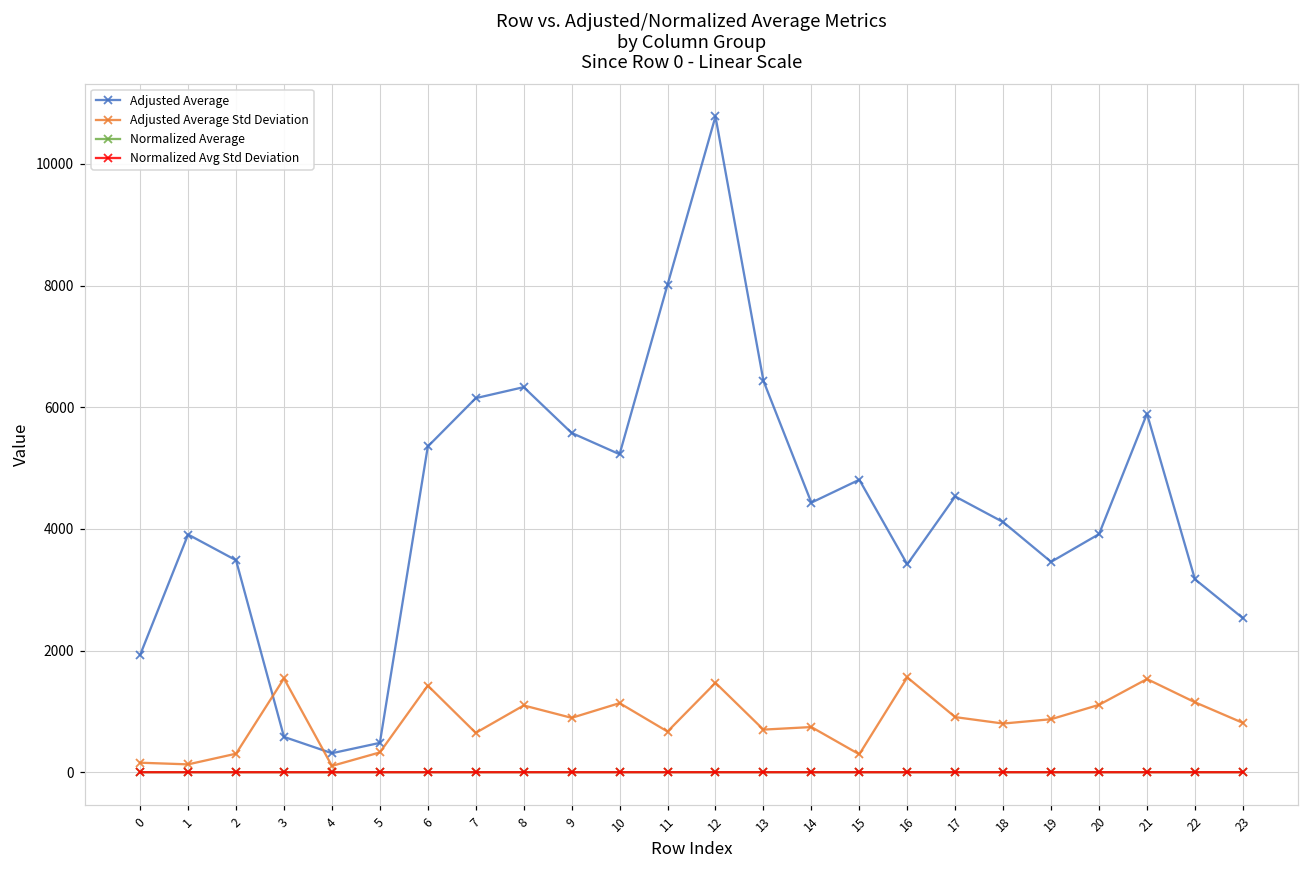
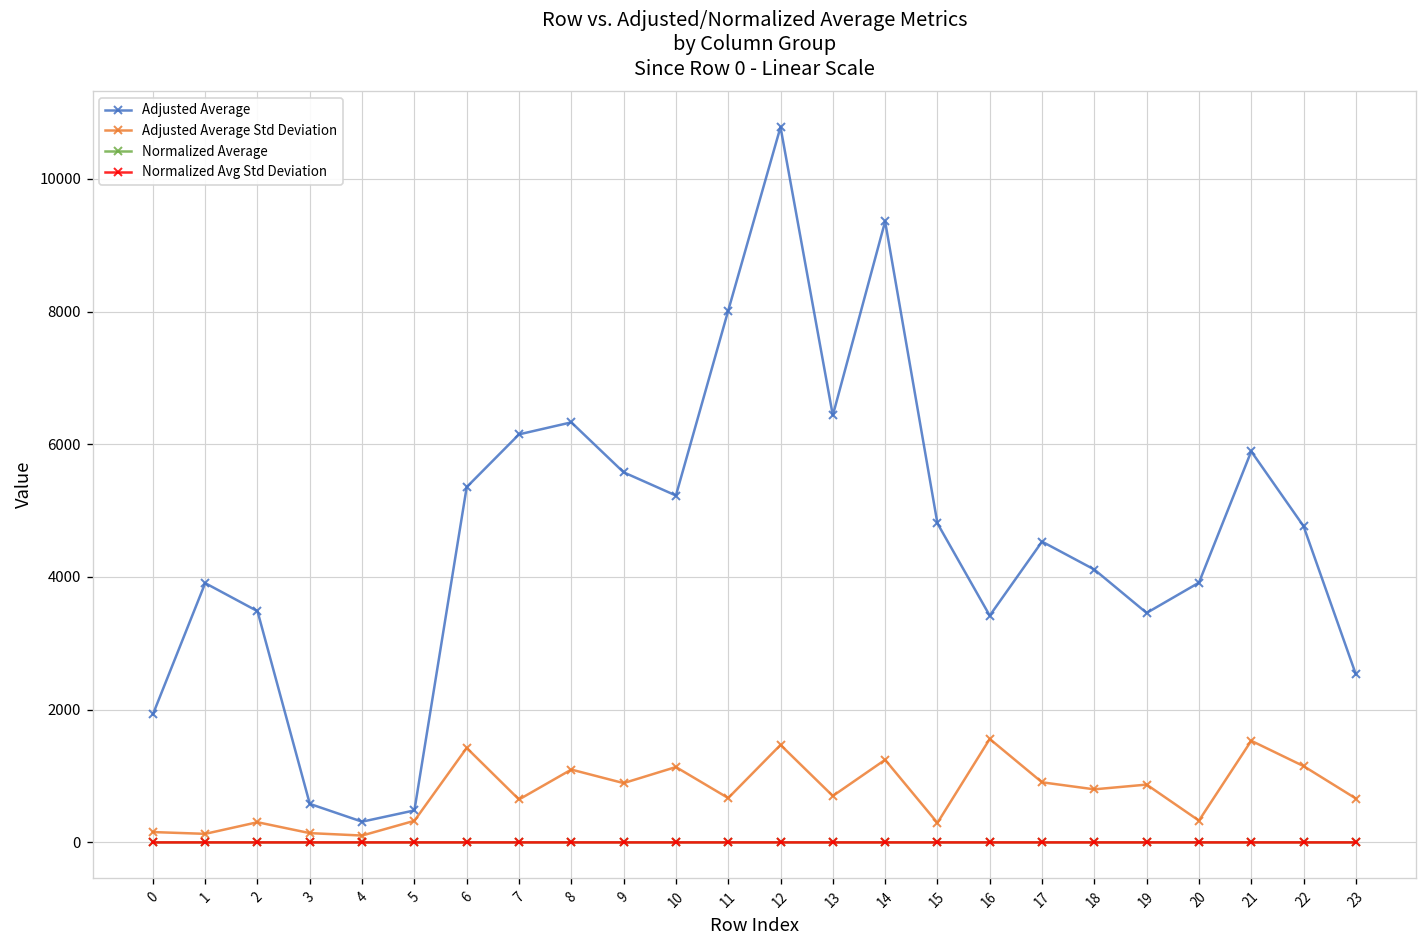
  {
    "Adjusted Average": {
      "0": 1900,
      "1": 3900,
      "2": 3500,
      "3": 600,
      "4": 300,
      "5": 500,
      "6": 5400,
      "7": 6100,
      "8": 6300,
      "9": 5600,
      "10": 5200,
      "11": 8000,
      "12": 10800,
      "13": 6400,
-     "14": 4400,
+     "14": 9400,
      "15": 4800,
      "16": 3400,
      "17": 4500,
      "18": 4100,
      "19": 3500,
      "20": 3900,
      "21": 5900,
-     "22": 3200,
+     "22": 4800,
      "23": 2500
    },
    "Adjusted Average Std Deviation": {
      "0": 200,
      "1": 100,
      "2": 300,
-     "3": 1500,
+     "3": 100,
      "4": 100,
      "5": 300,
      "6": 1400,
      "7": 600,
      "8": 1100,
      "9": 900,
      "10": 1100,
      "11": 700,
      "12": 1500,
      "13": 700,
-     "14": 700,
+     "14": 1200,
      "15": 300,
      "16": 1600,
      "17": 900,
      "18": 800,
      "19": 900,
-     "20": 1100,
+     "20": 300,
      "21": 1500,
      "22": 1200,
-     "23": 800
+     "23": 700
    },
    "Normalized Avg Std Deviation": {
      "0": 0,
      "1": 0,
      "2": 0,
      "3": 0,
      "4": 0,
      "5": 0,
      "6": 0,
      "7": 0,
      "8": 0,
      "9": 0,
      "10": 0,
      "11": 0,
      "12": 0,
      "13": 0,
      "14": 0,
      "15": 0,
      "16": 0,
      "17": 0,
      "18": 0,
      "19": 0,
      "20": 0,
      "21": 0,
      "22": 0,
      "23": 0
    }
  }
